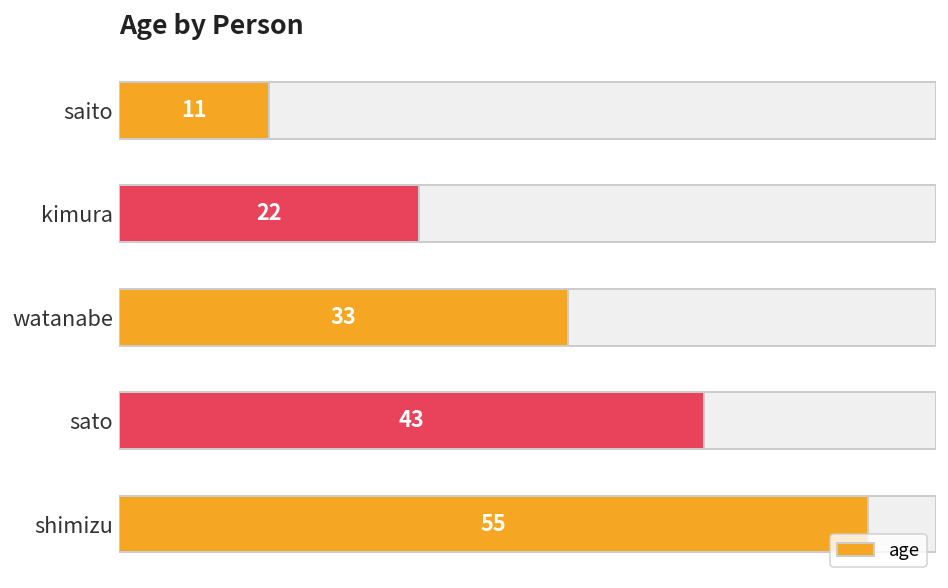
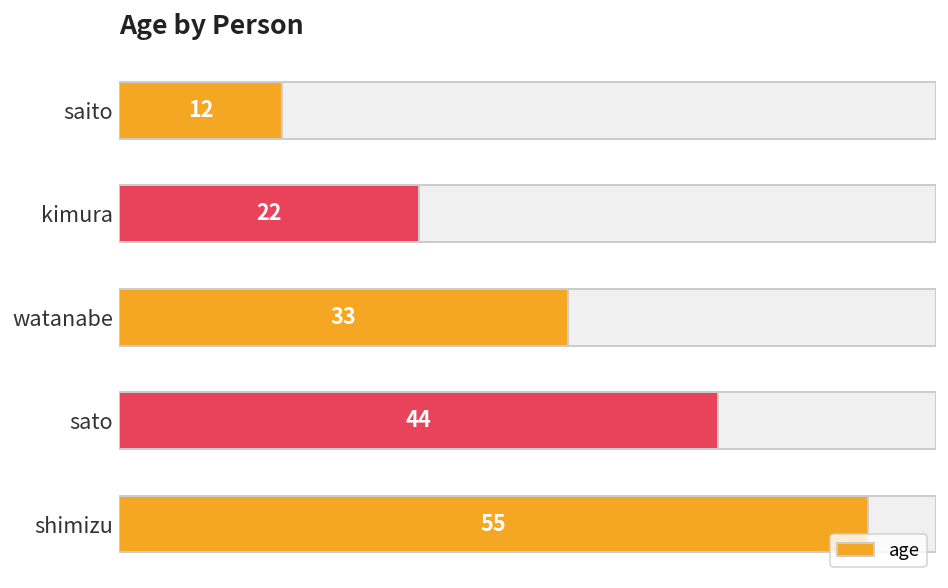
  {
    "age": {
-     "saito": 11,
-     "sato": 43
+     "saito": 12,
+     "sato": 44
    }
  }
